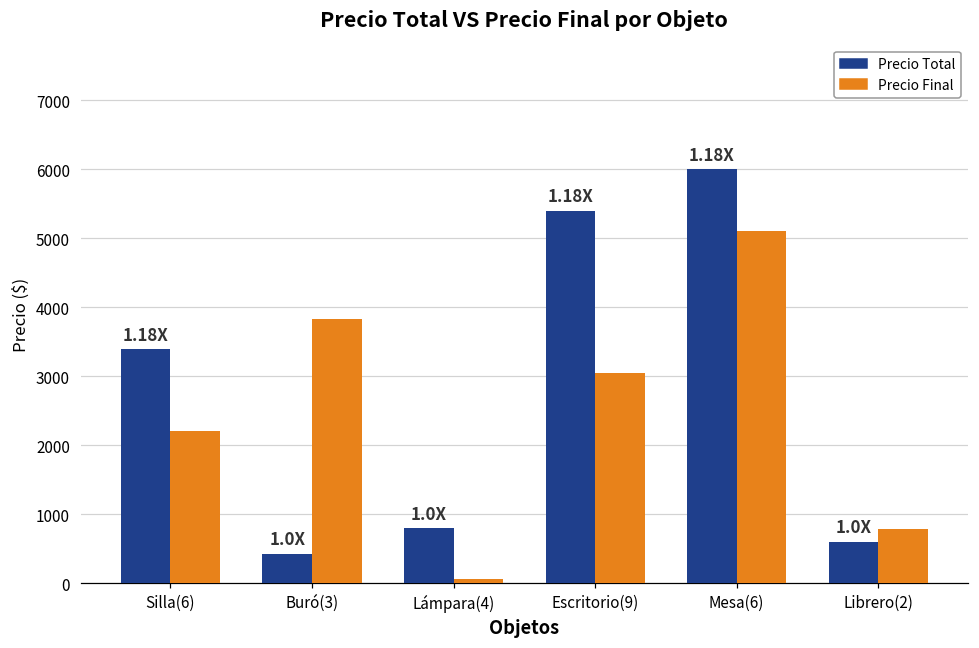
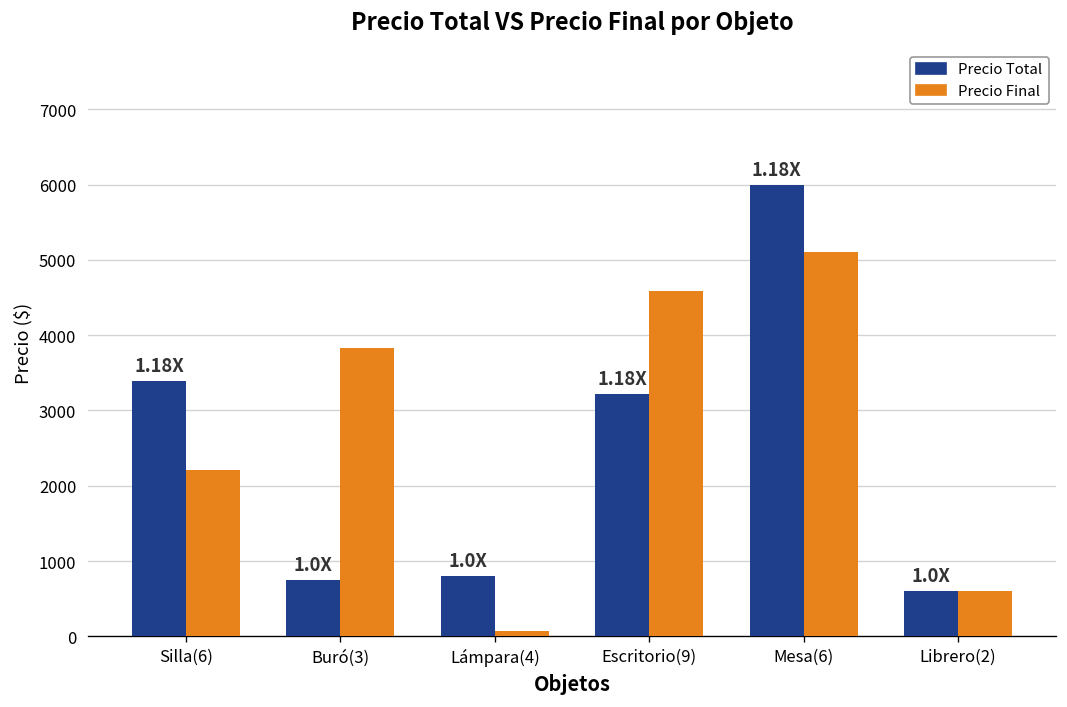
  {
    "Precio Total": {
-     "Buró(3)": 400,
-     "Escritorio(9)": 5400
+     "Buró(3)": 800,
+     "Escritorio(9)": 3200
    },
    "Precio Final": {
      "Silla(6)": 2200,
      "Buró(3)": 3800,
      "Lámpara(4)": 100,
-     "Escritorio(9)": 3000,
+     "Escritorio(9)": 4600,
      "Mesa(6)": 5100,
-     "Librero(2)": 800
+     "Librero(2)": 600
    }
  }
